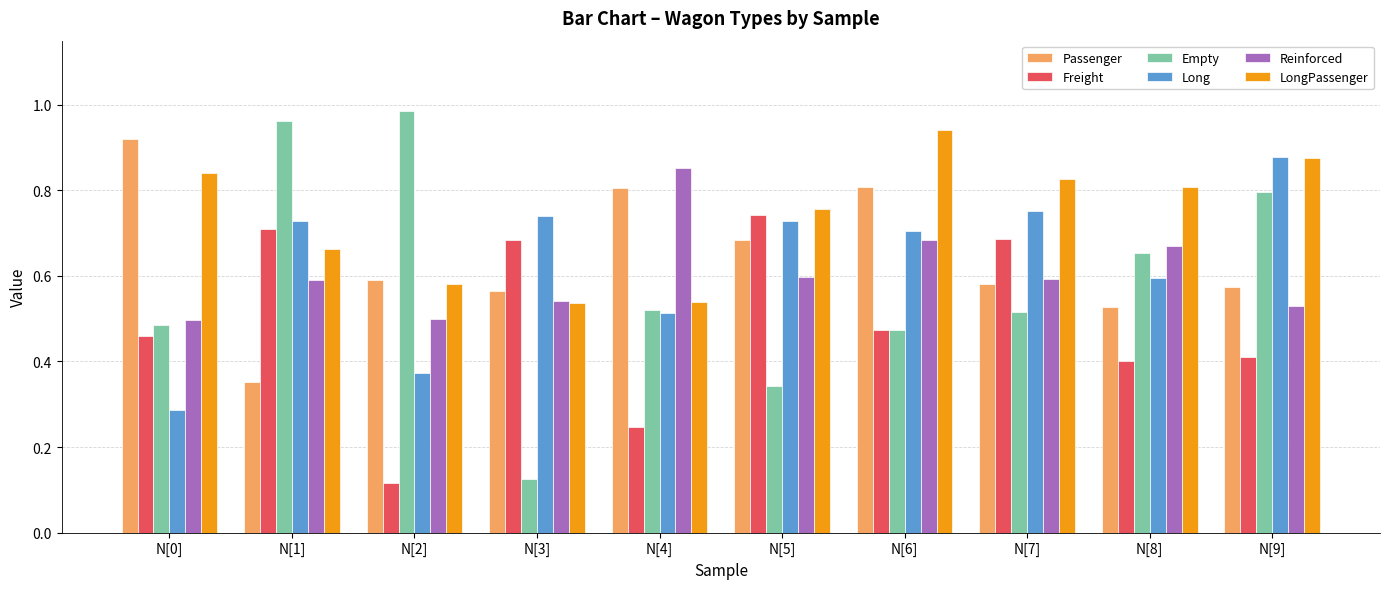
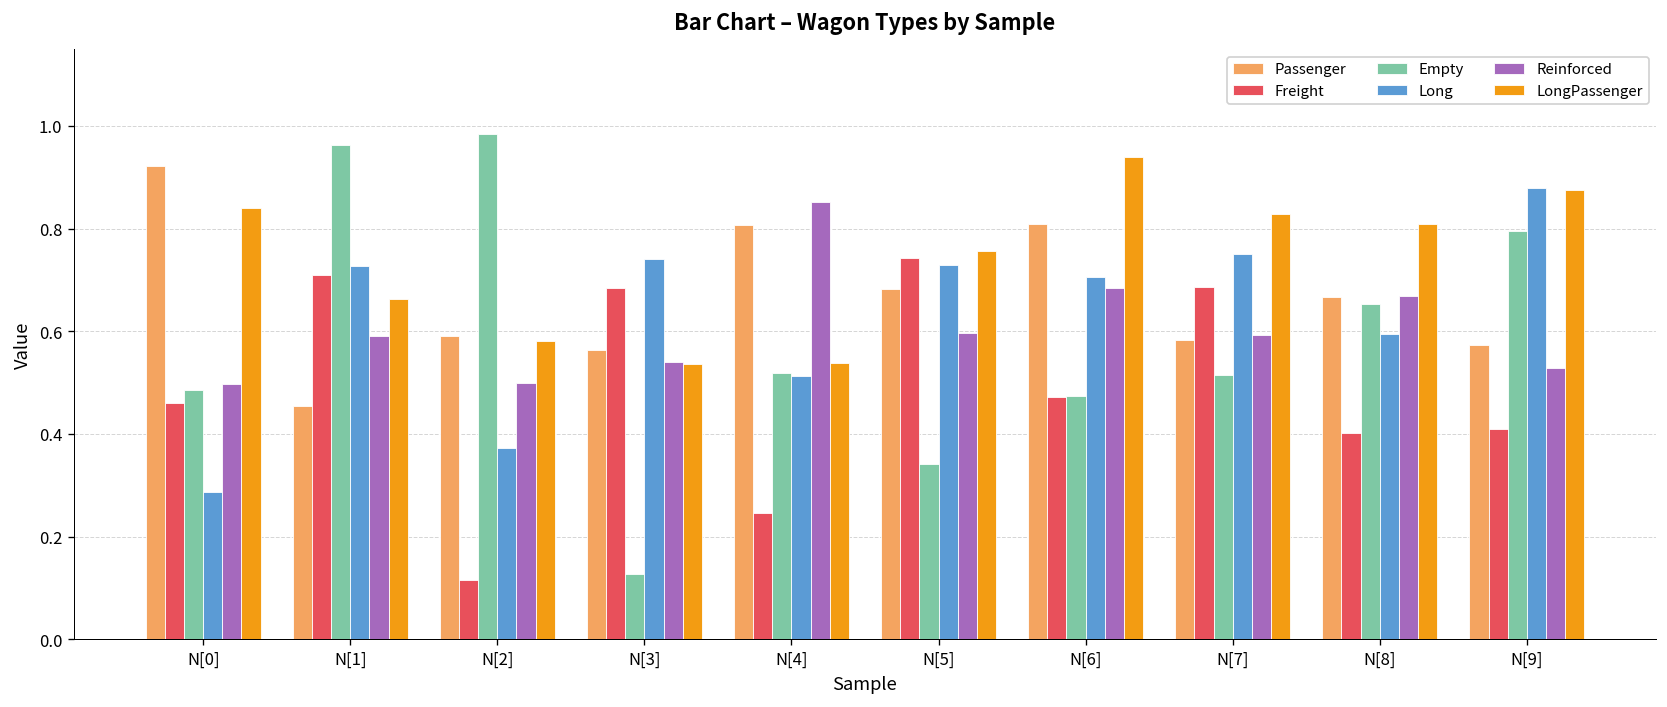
  {
    "Passenger": {
      "N[0]": 0.92,
-     "N[1]": 0.35,
+     "N[1]": 0.45,
      "N[2]": 0.59,
      "N[3]": 0.56,
      "N[4]": 0.81,
      "N[5]": 0.68,
      "N[6]": 0.81,
      "N[7]": 0.58,
-     "N[8]": 0.53,
+     "N[8]": 0.67,
      "N[9]": 0.57
    },
    "Freight": {
      "N[0]": 0.46,
      "N[1]": 0.71,
      "N[2]": 0.12,
      "N[3]": 0.68,
      "N[4]": 0.25,
      "N[5]": 0.74,
      "N[6]": 0.47,
      "N[7]": 0.69,
      "N[8]": 0.40,
      "N[9]": 0.41
    },
    "Empty": {
      "N[0]": 0.48,
      "N[1]": 0.96,
      "N[2]": 0.99,
      "N[3]": 0.13,
      "N[4]": 0.52,
      "N[5]": 0.34,
      "N[6]": 0.47,
      "N[7]": 0.51,
      "N[8]": 0.65,
      "N[9]": 0.80
    },
    "Long": {
      "N[0]": 0.29,
      "N[1]": 0.73,
      "N[2]": 0.37,
      "N[3]": 0.74,
      "N[4]": 0.51,
      "N[5]": 0.73,
      "N[6]": 0.71,
      "N[7]": 0.75,
      "N[8]": 0.59,
      "N[9]": 0.88
    },
    "Reinforced": {
      "N[0]": 0.50,
      "N[1]": 0.59,
      "N[2]": 0.50,
      "N[3]": 0.54,
      "N[4]": 0.85,
      "N[5]": 0.60,
      "N[6]": 0.68,
      "N[7]": 0.59,
      "N[8]": 0.67,
      "N[9]": 0.53
    },
    "LongPassenger": {
      "N[0]": 0.84,
      "N[1]": 0.66,
      "N[2]": 0.58,
      "N[3]": 0.54,
      "N[4]": 0.54,
      "N[5]": 0.76,
      "N[6]": 0.94,
      "N[7]": 0.83,
      "N[8]": 0.81,
      "N[9]": 0.88
    }
  }
